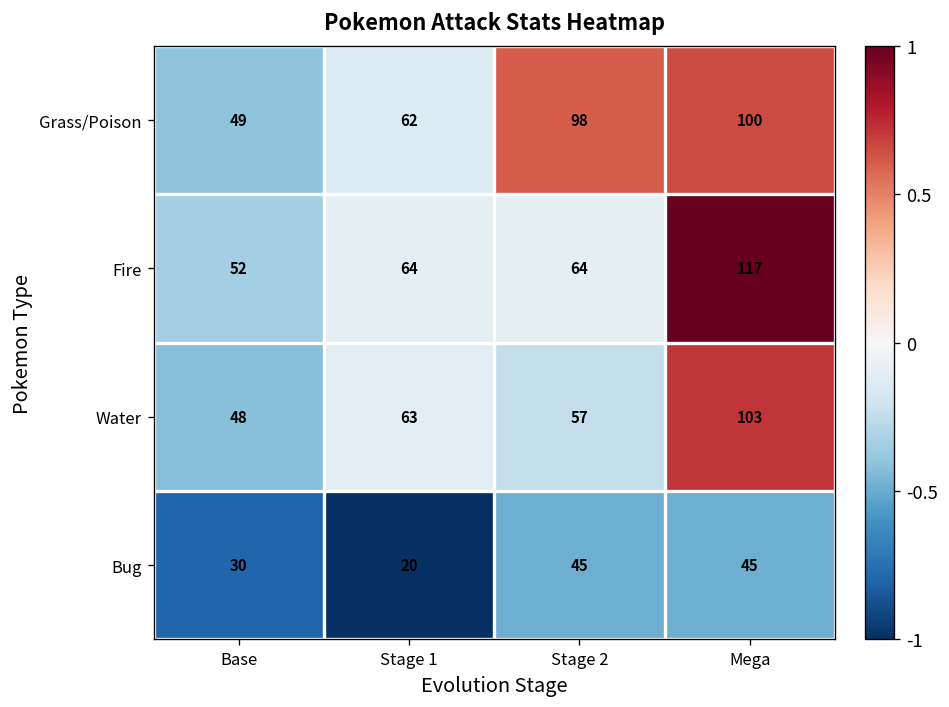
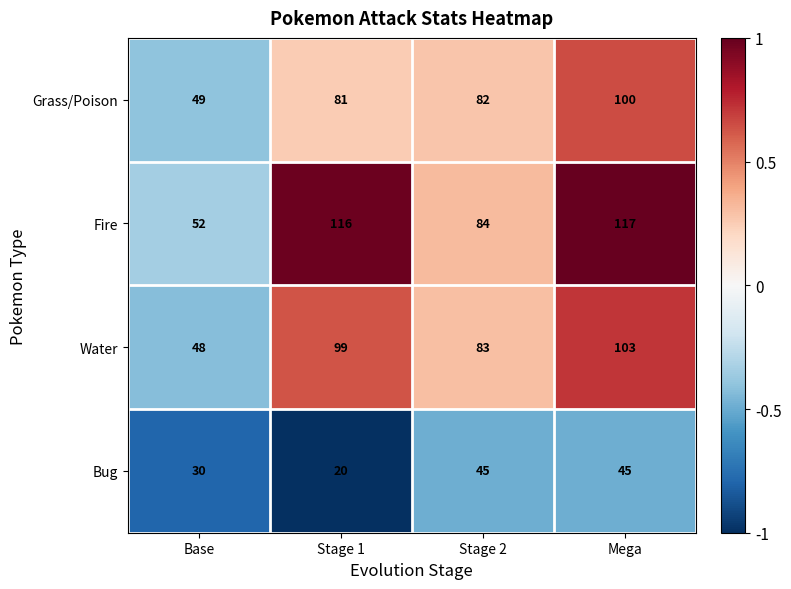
  {
    "Grass/Poison": {
      "Base": 49,
-     "Stage 1": 62,
-     "Stage 2": 98,
+     "Stage 1": 81,
+     "Stage 2": 82,
      "Mega": 100
    },
    "Fire": {
      "Base": 52,
-     "Stage 1": 64,
-     "Stage 2": 64,
+     "Stage 1": 116,
+     "Stage 2": 84,
      "Mega": 117
    },
    "Water": {
      "Base": 48,
-     "Stage 1": 63,
-     "Stage 2": 57,
+     "Stage 1": 99,
+     "Stage 2": 83,
      "Mega": 103
    },
    "Bug": {
      "Base": 30,
      "Stage 1": 20,
      "Stage 2": 45,
      "Mega": 45
    }
  }
